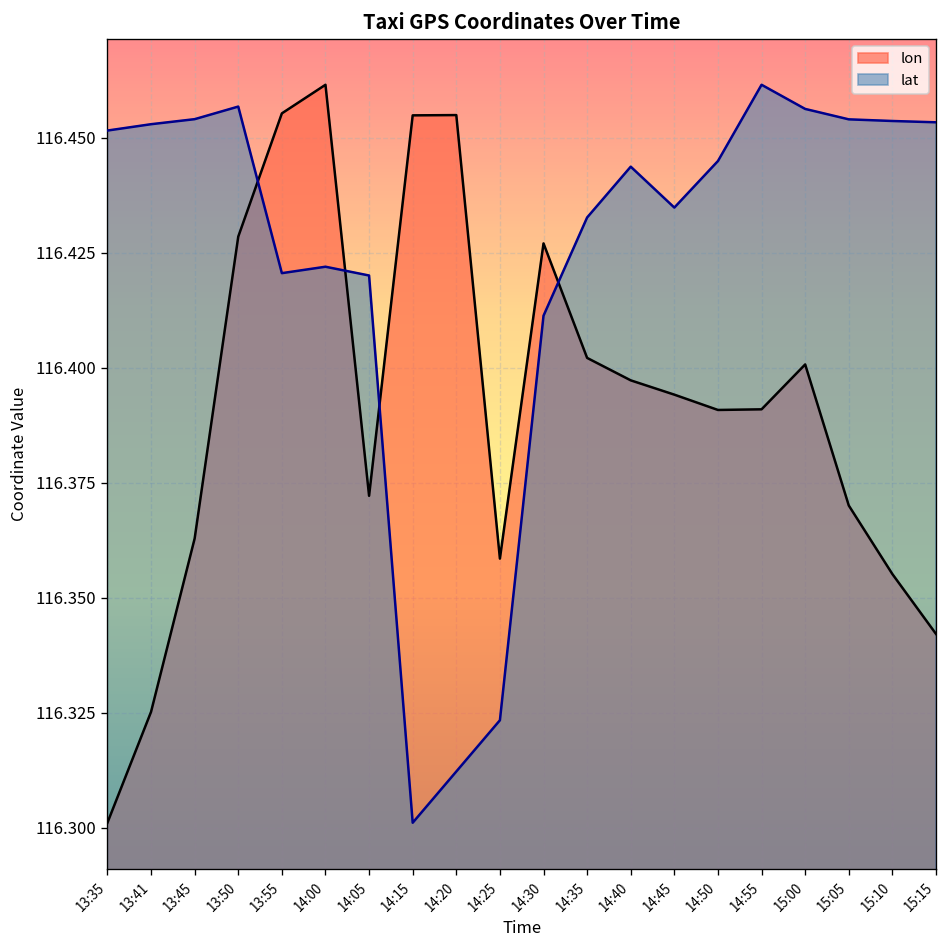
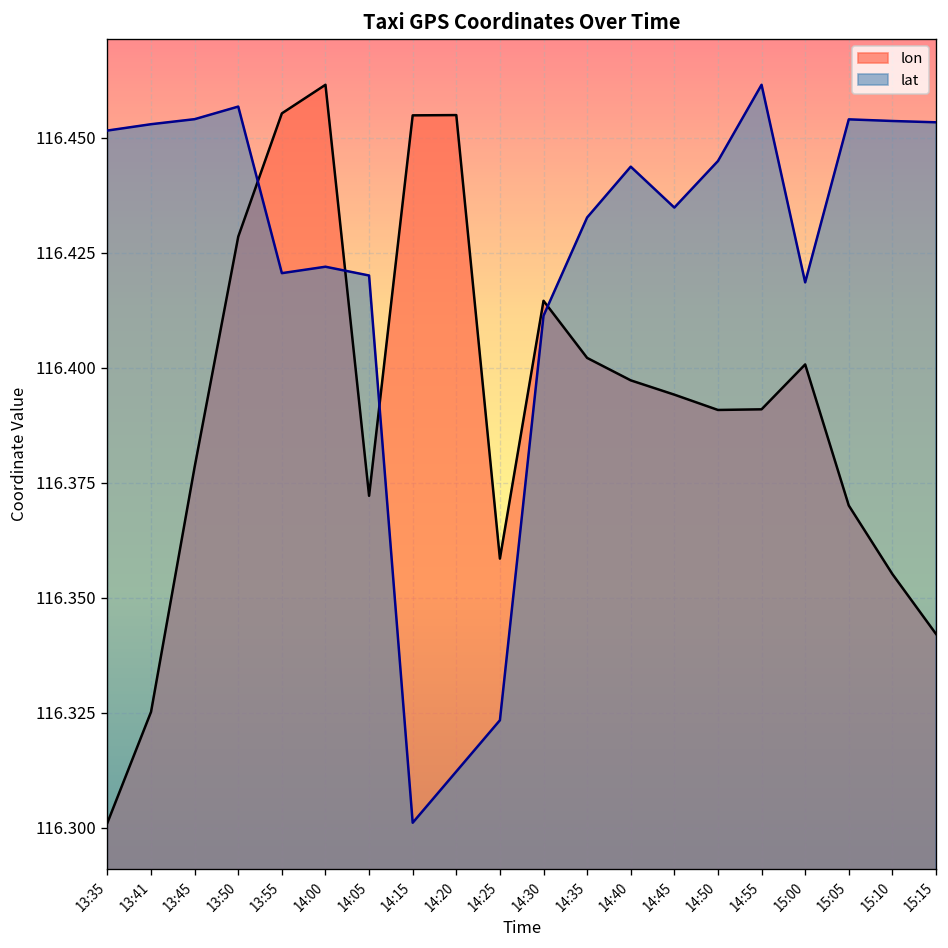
  {
    "lon": {
      "13:35": 116.301,
      "13:41": 116.325,
-     "13:45": 116.363,
+     "13:45": 116.378,
      "13:50": 116.429,
      "13:55": 116.455,
      "14:00": 116.462,
      "14:05": 116.372,
      "14:15": 116.455,
      "14:20": 116.455,
      "14:25": 116.359,
-     "14:30": 116.427,
+     "14:30": 116.415,
      "14:35": 116.402,
      "14:40": 116.397,
      "14:45": 116.394,
      "14:50": 116.391,
      "14:55": 116.391,
      "15:00": 116.401,
      "15:05": 116.370,
      "15:10": 116.355,
      "15:15": 116.342
    },
    "lat": {
      "13:35": 116.452,
      "13:41": 116.453,
      "13:45": 116.454,
      "13:50": 116.457,
      "13:55": 116.421,
      "14:00": 116.422,
      "14:05": 116.420,
      "14:15": 116.301,
      "14:20": 116.312,
      "14:25": 116.323,
      "14:30": 116.411,
      "14:35": 116.433,
      "14:40": 116.444,
      "14:45": 116.435,
      "14:50": 116.445,
      "14:55": 116.462,
-     "15:00": 116.456,
+     "15:00": 116.419,
      "15:05": 116.454,
      "15:10": 116.454,
      "15:15": 116.453
    }
  }
